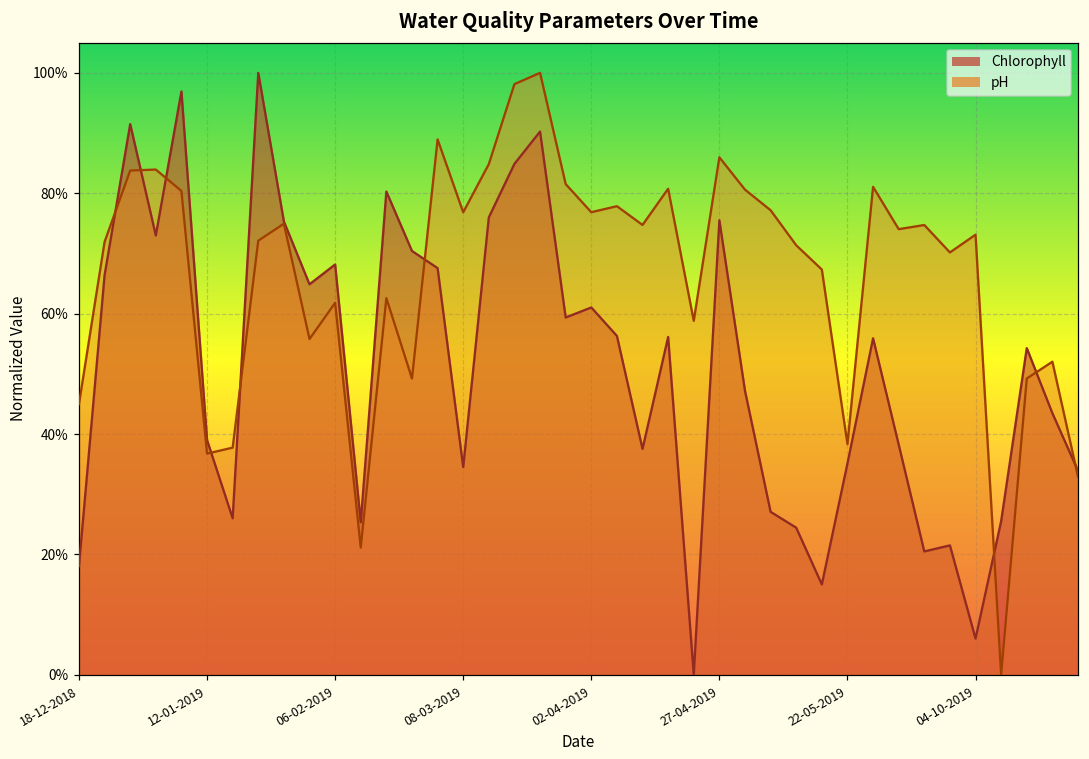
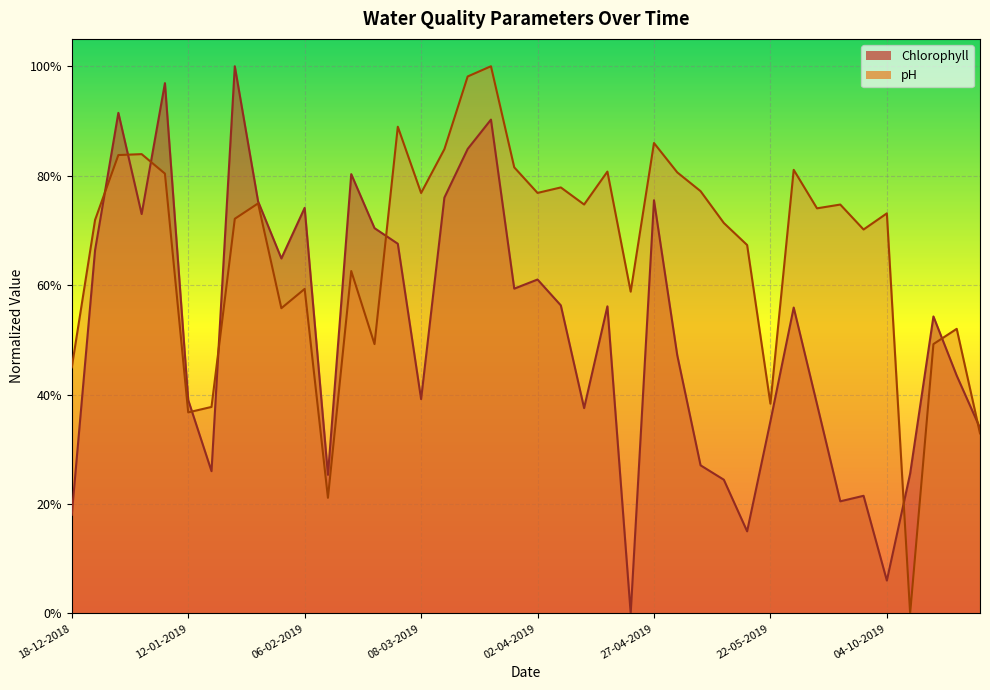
  {
    "Chlorophyll": {
      "18-12-2018": "18%",
      "12-01-2019": "39%",
-     "06-02-2019": "68%",
-     "08-03-2019": "35%",
+     "06-02-2019": "74%",
+     "08-03-2019": "39%",
      "02-04-2019": "61%",
      "27-04-2019": "76%",
      "22-05-2019": "35%",
      "04-10-2019": "6%"
    },
    "pH": {
      "18-12-2018": "45%",
      "12-01-2019": "37%",
-     "06-02-2019": "62%",
+     "06-02-2019": "59%",
      "08-03-2019": "77%",
      "02-04-2019": "77%",
      "27-04-2019": "86%",
      "22-05-2019": "38%",
      "04-10-2019": "73%"
    }
  }
